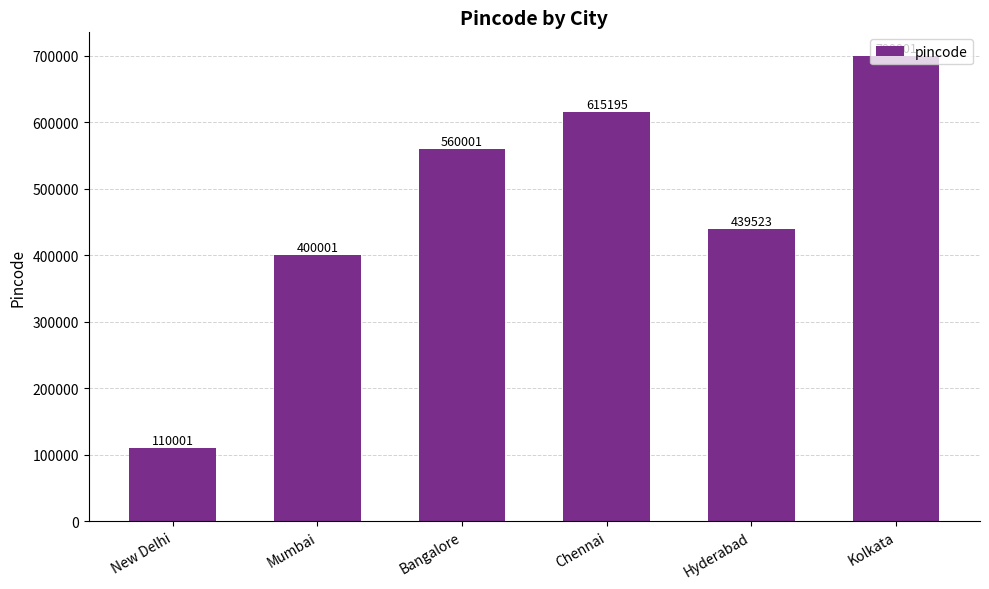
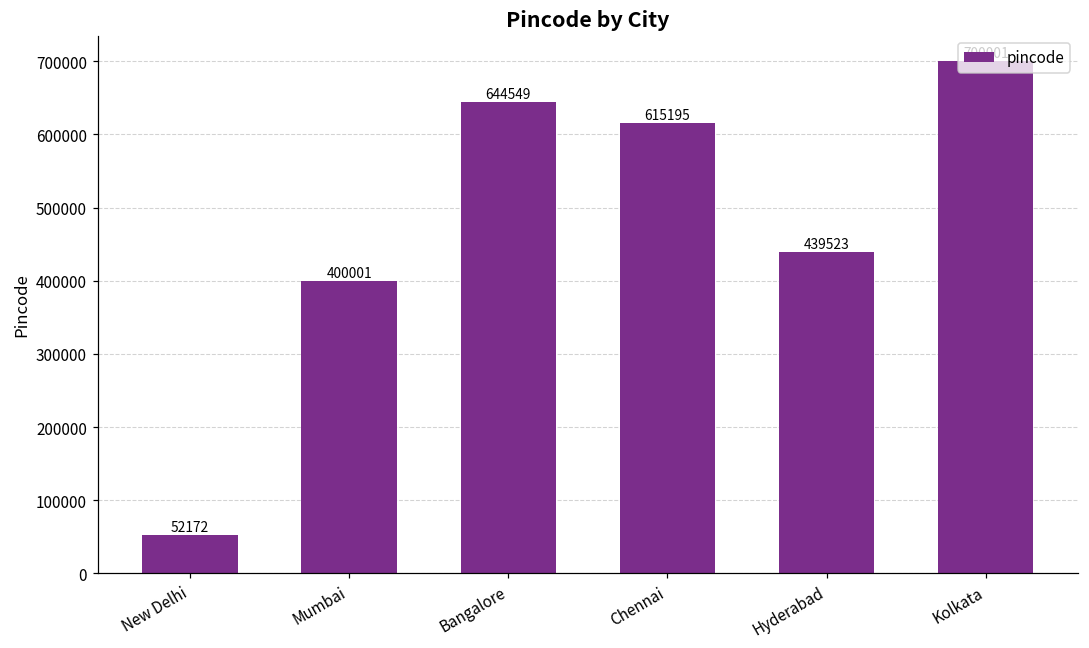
  {
-   "New Delhi": 110001,
+   "New Delhi": 52172,
    "Mumbai": 400001,
-   "Bangalore": 560001,
+   "Bangalore": 644549,
    "Chennai": 615195,
    "Hyderabad": 439523
  }
